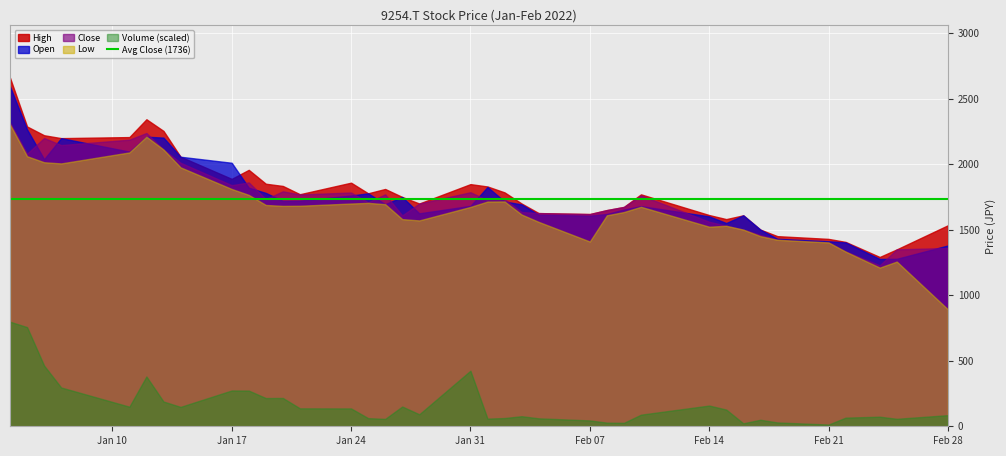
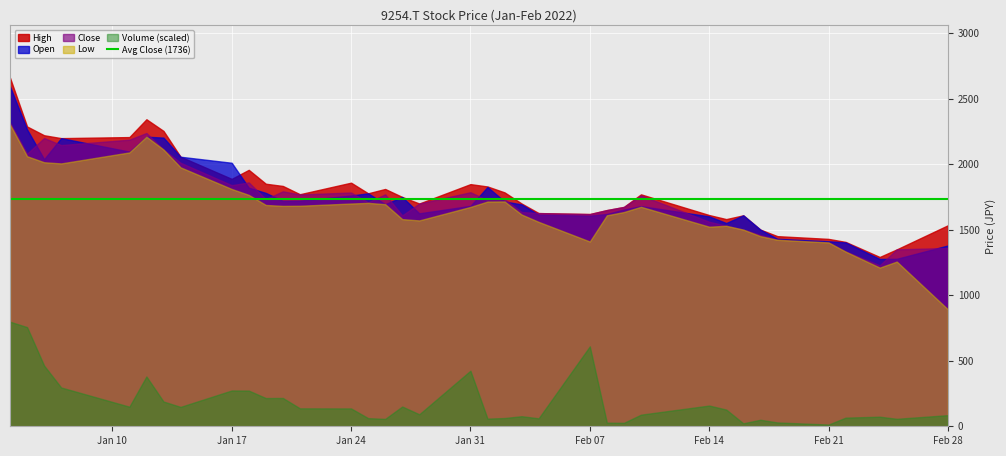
  {
    "High": {
      "Jan 17": 1890,
      "Jan 24": 1860,
      "Jan 31": 1850,
      "Feb 28": 1530
    },
    "Open": {
      "Jan 17": 2010,
      "Jan 24": 1760
    },
    "Close": {
      "Jan 17": 1840,
      "Jan 24": 1780,
      "Jan 31": 1790,
      "Feb 14": 1560
    },
    "Low": {
      "Jan 17": 1810,
      "Jan 24": 1700,
      "Feb 07": 1410,
      "Feb 14": 1520,
      "Feb 28": 890
    },
    "Volume (scaled)": {
      "Jan 17": 270,
      "Jan 24": 140,
      "Jan 31": 420,
-     "Feb 07": 40,
+     "Feb 07": 610,
      "Feb 14": 160,
      "Feb 28": 90
    }
  }
